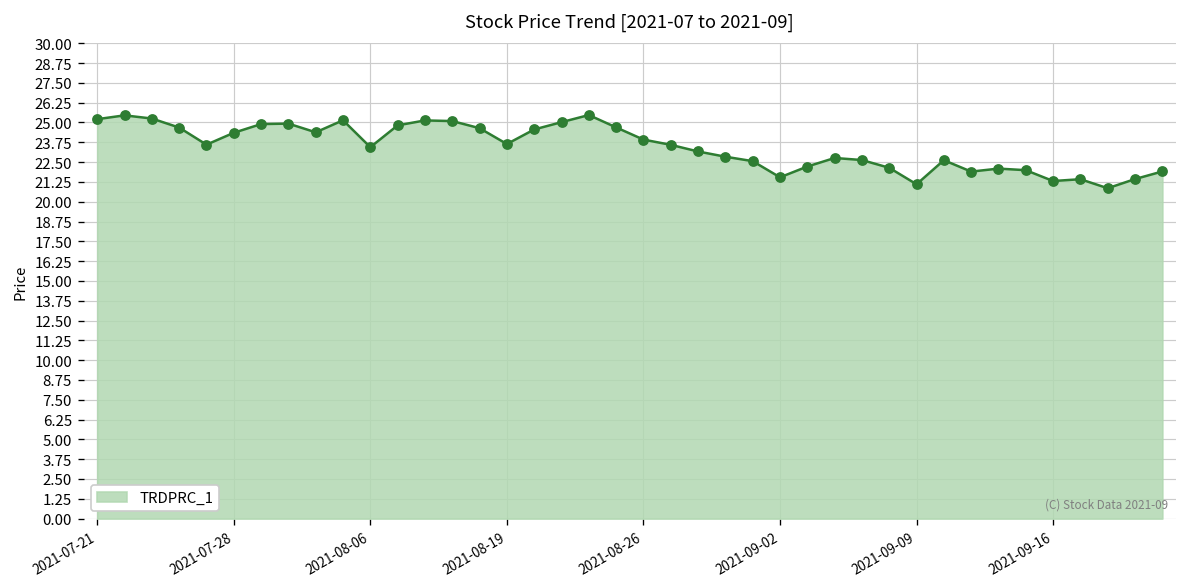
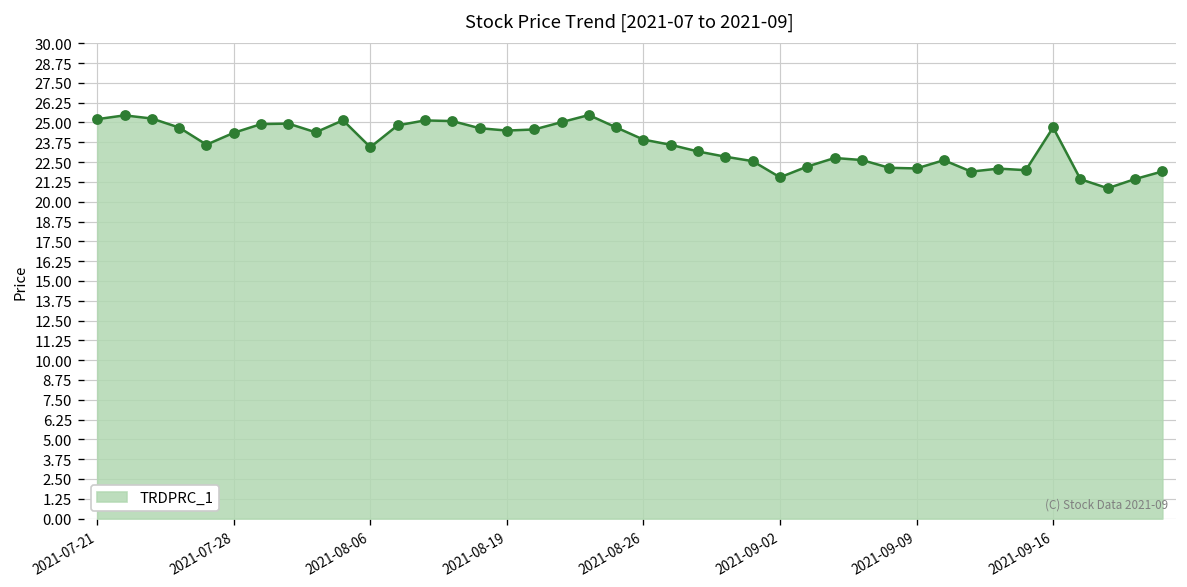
  {
    "2021-07-21": 25.2,
    "2021-07-28": 24.4,
    "2021-08-06": 23.4,
-   "2021-08-19": 23.6,
+   "2021-08-19": 24.5,
    "2021-08-26": 23.9,
    "2021-09-02": 21.5,
-   "2021-09-09": 21.1,
-   "2021-09-16": 21.3
+   "2021-09-09": 22.1,
+   "2021-09-16": 24.7
  }
